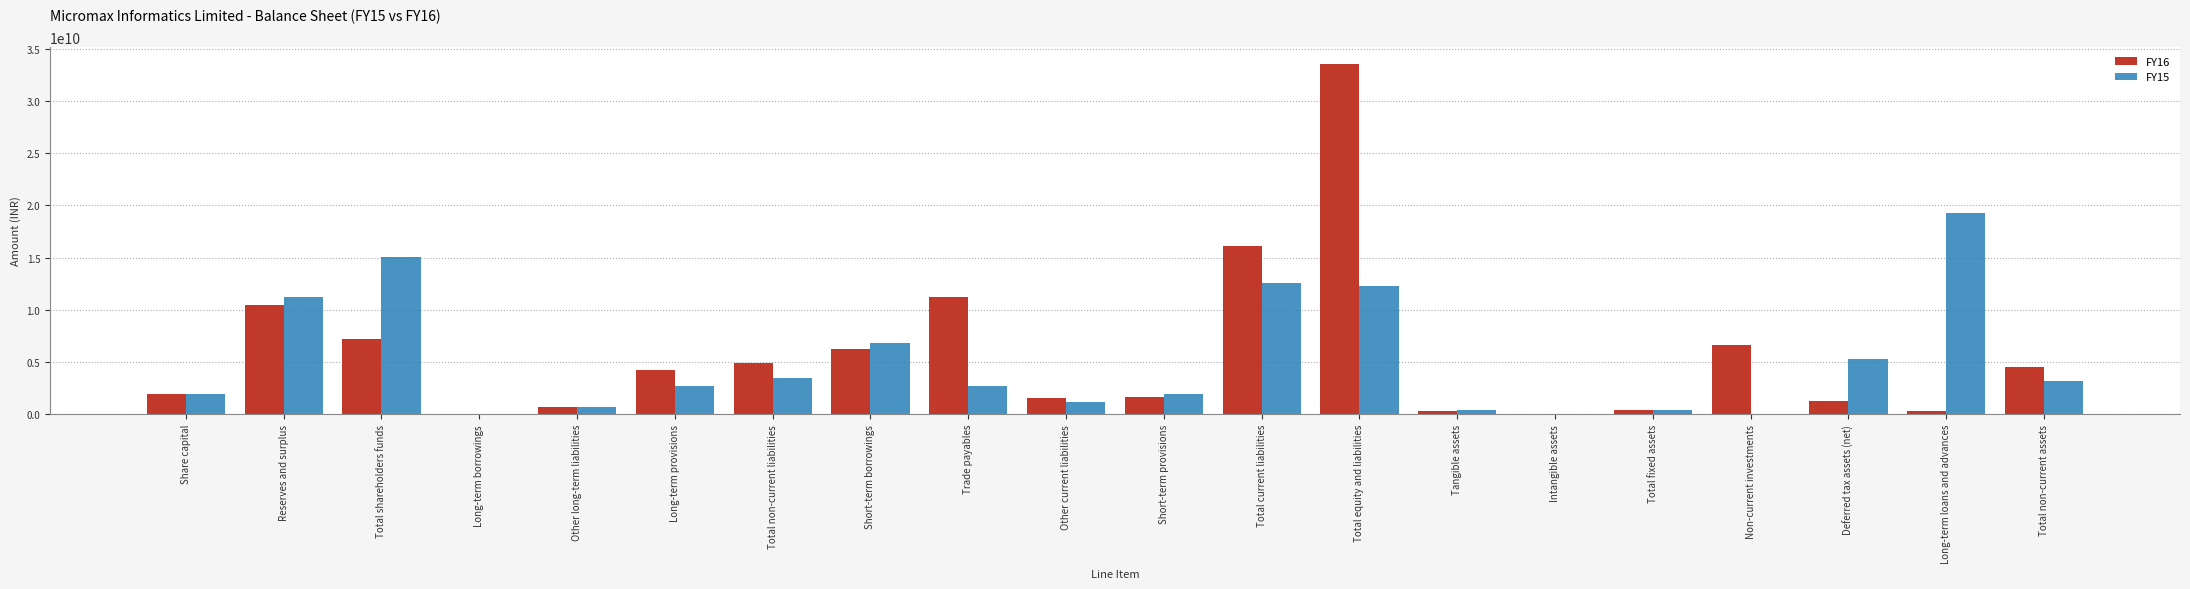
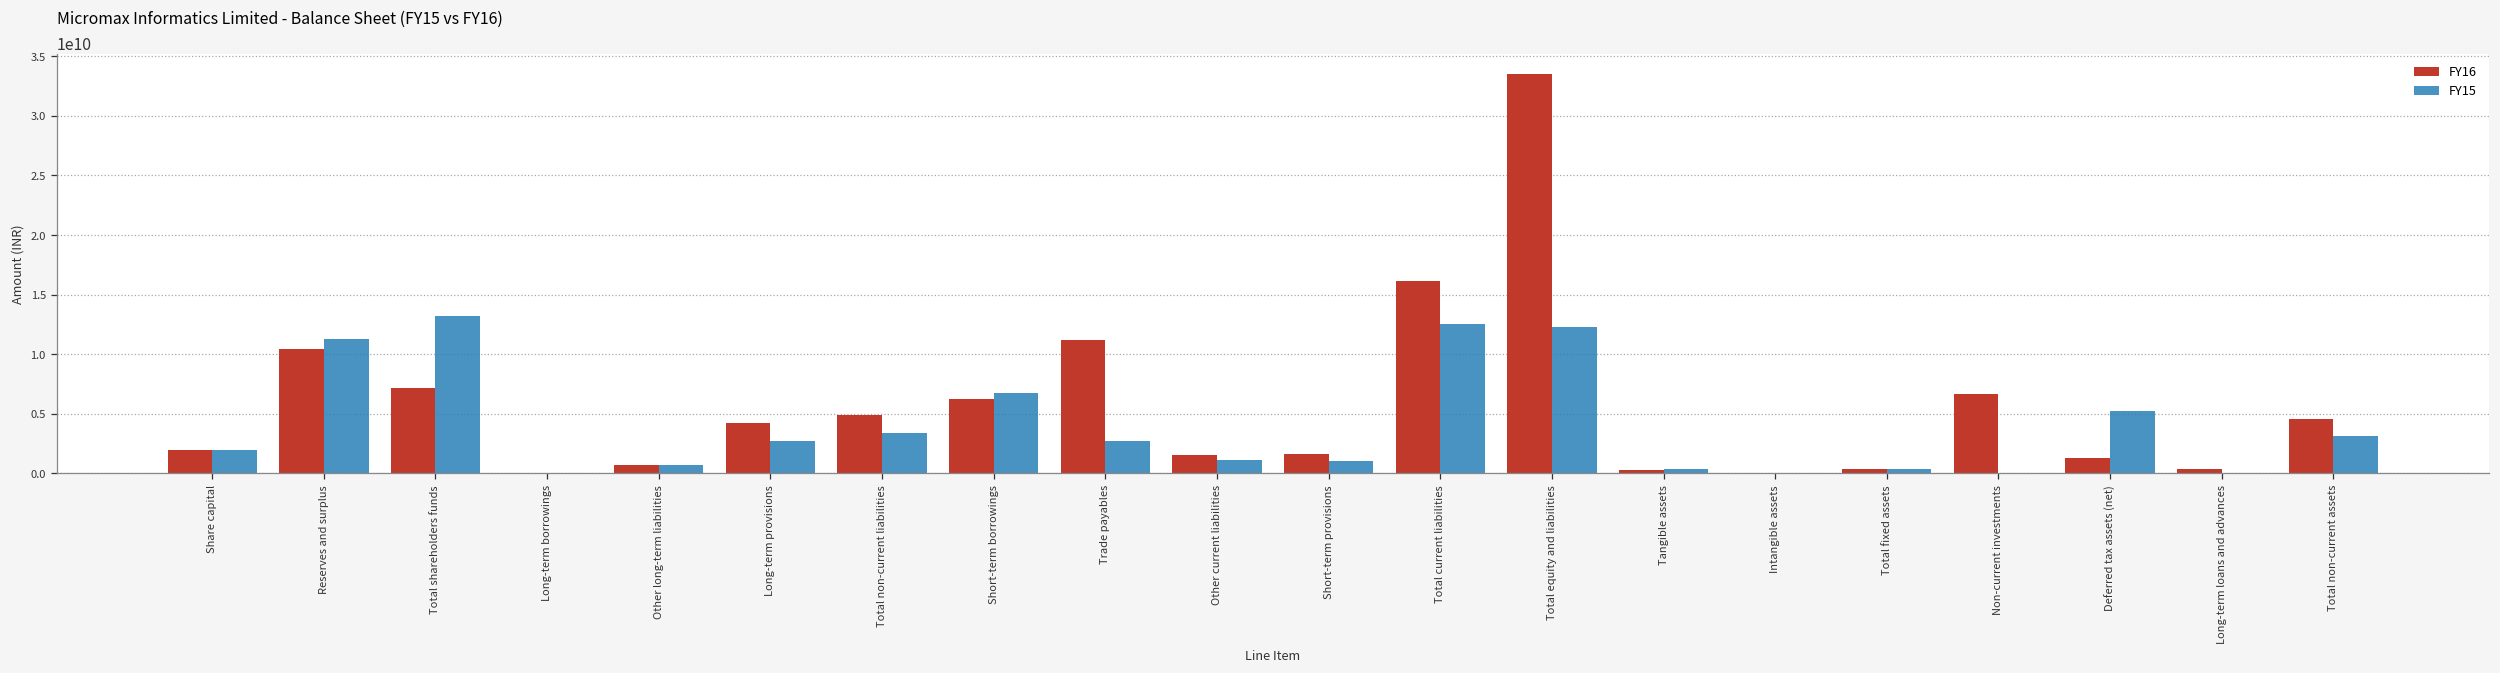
  {
    "FY16": {
      "Share capital": 2000000000,
      "Reserves and surplus": 10500000000,
      "Total shareholders funds": 7200000000,
      "Other long-term liabilities": 700000000,
      "Long-term provisions": 4300000000,
      "Total non-current liabilities": 4900000000,
      "Short-term borrowings": 6200000000,
      "Trade payables": 11200000000,
      "Other current liabilities": 1500000000,
      "Short-term provisions": 1600000000,
      "Total current liabilities": 16100000000,
      "Total equity and liabilities": 33500000000,
      "Tangible assets": 300000000,
      "Total fixed assets": 400000000,
      "Non-current investments": 6600000000,
      "Deferred tax assets (net)": 1300000000,
      "Long-term loans and advances": 300000000,
      "Total non-current assets": 4500000000
    },
    "FY15": {
      "Share capital": 2000000000,
      "Reserves and surplus": 11300000000,
-     "Total shareholders funds": 15000000000,
+     "Total shareholders funds": 13200000000,
      "Other long-term liabilities": 700000000,
      "Long-term provisions": 2700000000,
      "Total non-current liabilities": 3400000000,
      "Short-term borrowings": 6800000000,
      "Trade payables": 2700000000,
      "Other current liabilities": 1200000000,
-     "Short-term provisions": 1900000000,
+     "Short-term provisions": 1000000000,
      "Total current liabilities": 12500000000,
      "Total equity and liabilities": 12300000000,
      "Tangible assets": 400000000,
      "Total fixed assets": 400000000,
      "Non-current investments": 0,
      "Deferred tax assets (net)": 5300000000,
-     "Long-term loans and advances": 19300000000,
+     "Long-term loans and advances": 100000000,
      "Total non-current assets": 3200000000
    }
  }
